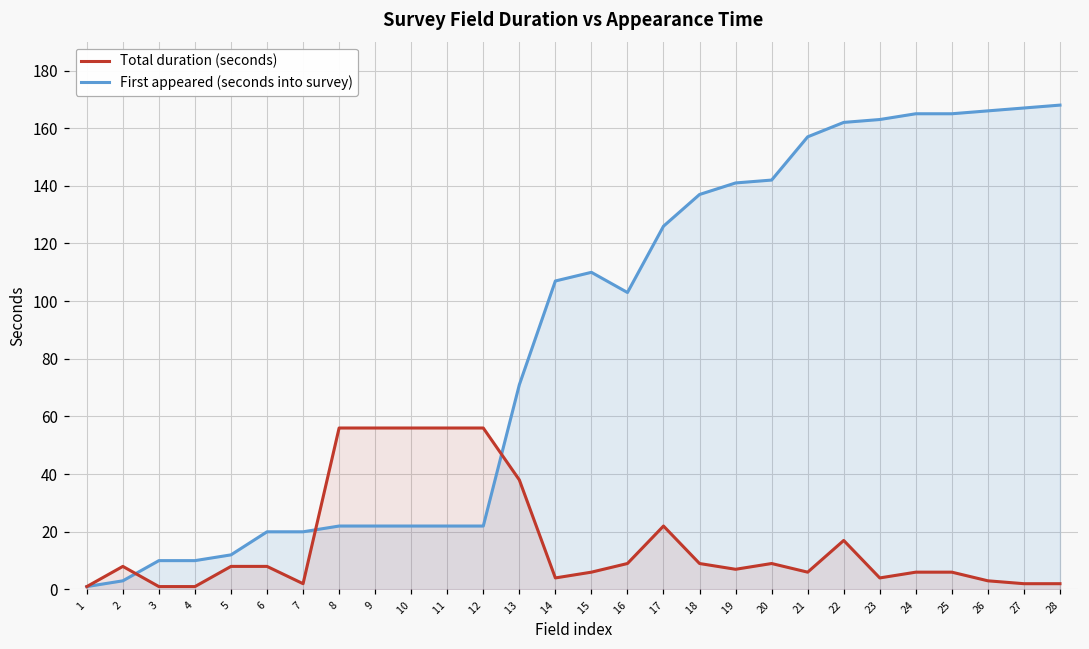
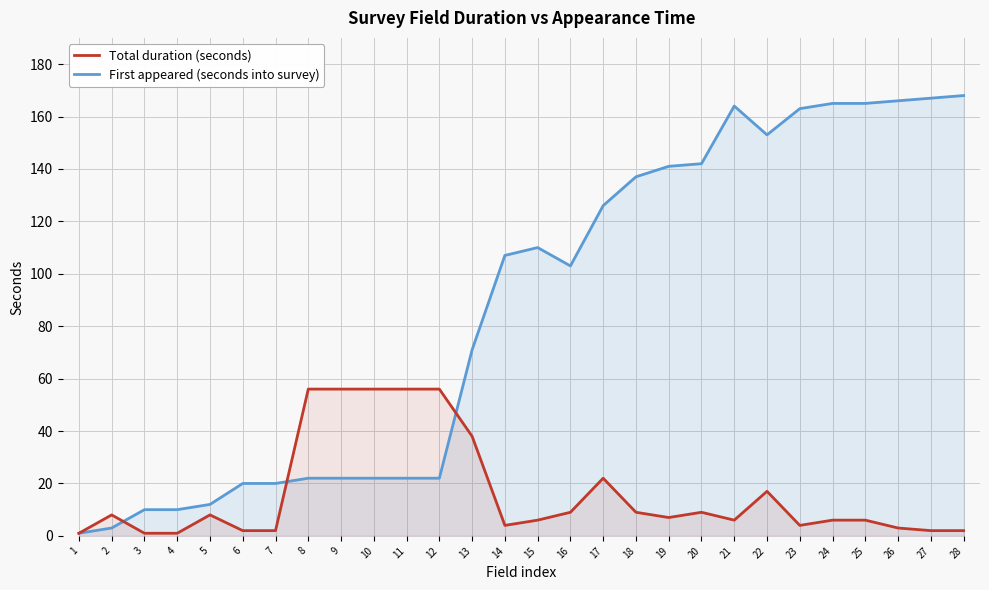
  {
    "Total duration (seconds)": {
      "2": 8,
      "3": 1,
      "4": 1,
      "5": 8,
-     "6": 8,
+     "6": 2,
      "7": 2,
      "8": 56,
      "9": 56,
      "10": 56,
      "11": 56,
      "12": 56,
      "13": 38,
      "14": 4,
      "15": 6,
      "16": 9,
      "17": 22,
      "18": 9,
      "19": 7,
      "20": 9,
      "21": 6,
      "22": 17,
      "23": 4,
      "24": 6,
      "25": 6,
      "26": 3,
      "27": 2,
      "28": 2
    },
    "First appeared (seconds into survey)": {
      "2": 3,
      "3": 10,
      "4": 10,
      "5": 12,
      "6": 20,
      "7": 20,
      "8": 22,
      "9": 22,
      "10": 22,
      "11": 22,
      "12": 22,
      "13": 71,
      "14": 107,
      "15": 110,
      "16": 103,
      "17": 126,
      "18": 137,
      "19": 141,
      "20": 142,
-     "21": 157,
-     "22": 162,
+     "21": 164,
+     "22": 153,
      "23": 163,
      "24": 165,
      "25": 165,
      "26": 166,
      "27": 167,
      "28": 168
    }
  }
